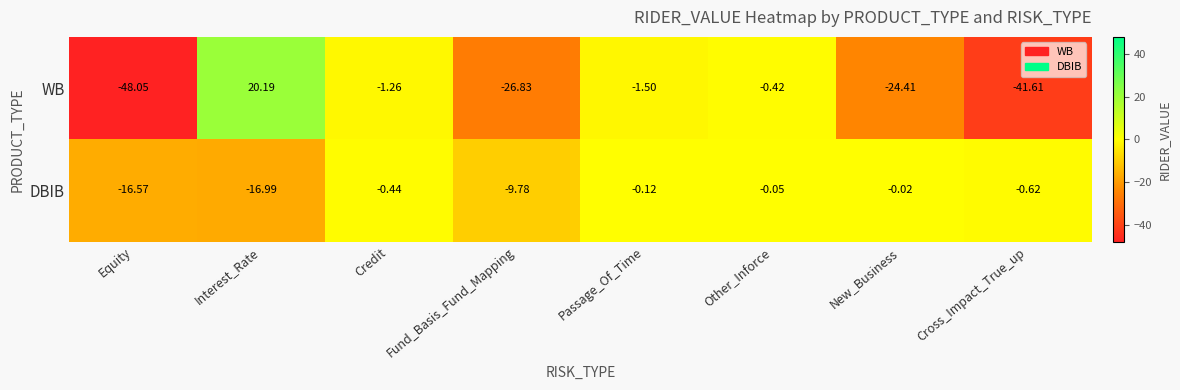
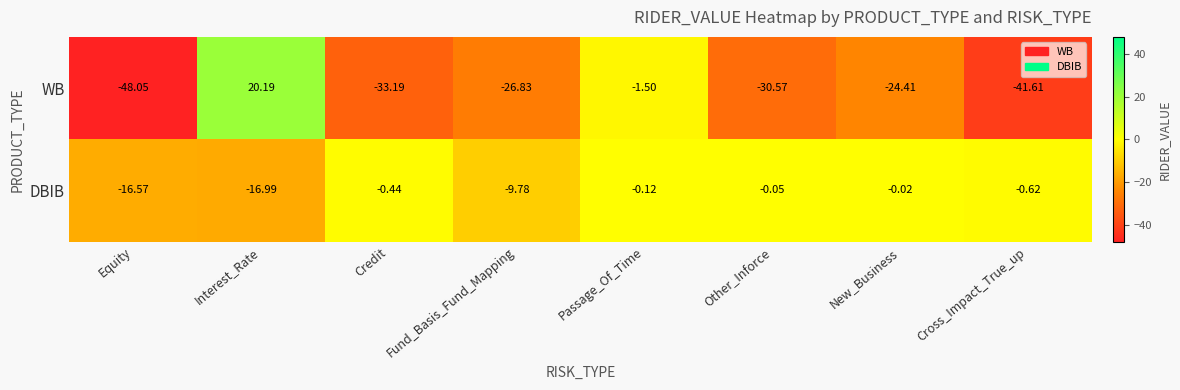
  {
    "WB": {
      "Equity": -48.05,
      "Interest_Rate": 20.19,
-     "Credit": -1.26,
+     "Credit": -33.19,
      "Fund_Basis_Fund_Mapping": -26.83,
      "Passage_Of_Time": -1.50,
-     "Other_Inforce": -0.42,
+     "Other_Inforce": -30.57,
      "New_Business": -24.41,
      "Cross_Impact_True_up": -41.61
    },
    "DBIB": {
      "Equity": -16.57,
      "Interest_Rate": -16.99,
      "Credit": -0.44,
      "Fund_Basis_Fund_Mapping": -9.78,
      "Passage_Of_Time": -0.12,
      "Other_Inforce": -0.05,
      "New_Business": -0.02,
      "Cross_Impact_True_up": -0.62
    }
  }
